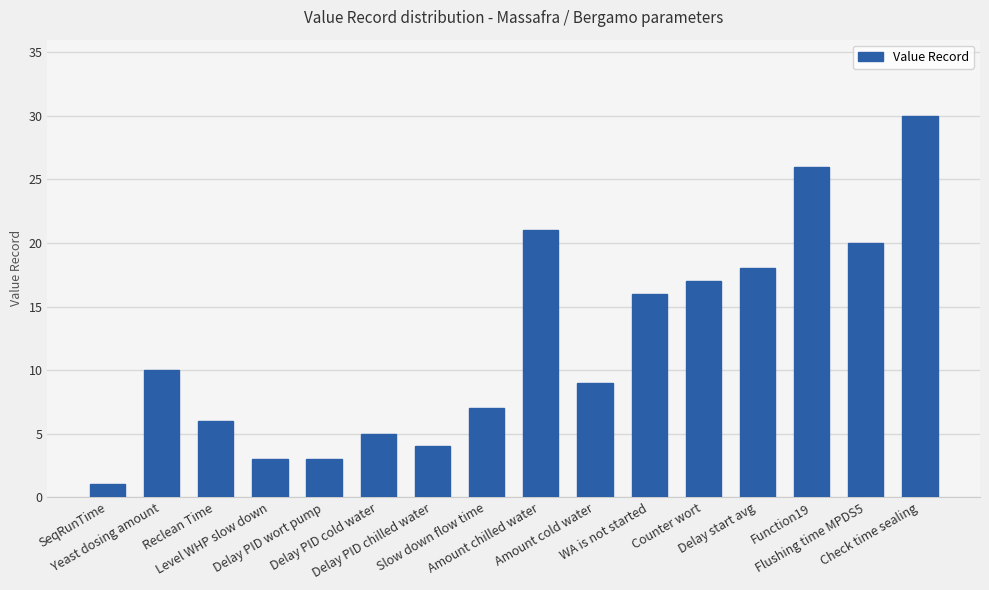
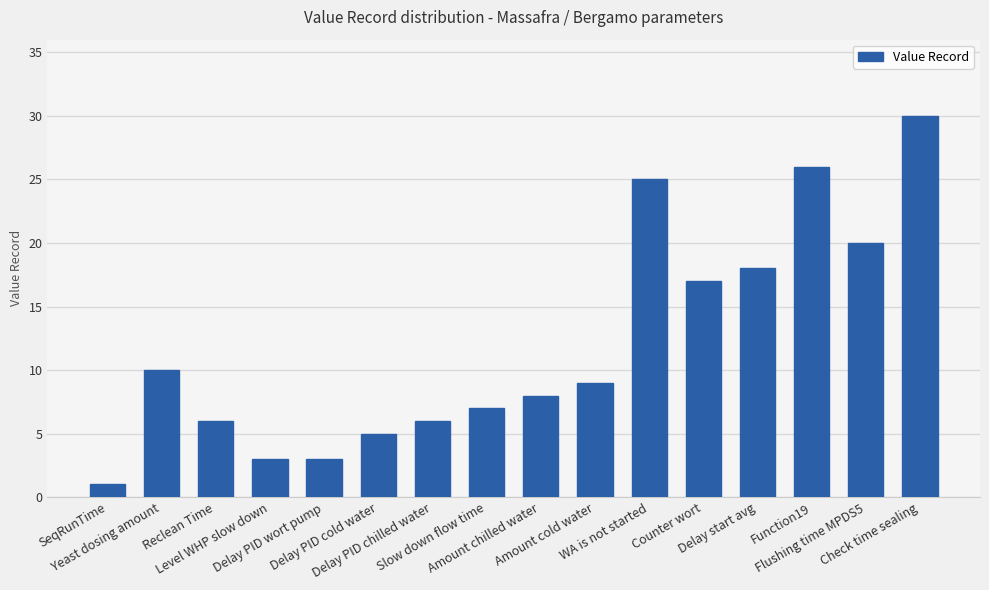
  {
    "SeqRunTime": 1,
    "Yeast dosing amount": 10,
    "Reclean Time": 6,
    "Level WHP slow down": 3,
    "Delay PID wort pump": 3,
    "Delay PID cold water": 5,
-   "Delay PID chilled water": 4,
+   "Delay PID chilled water": 6,
    "Slow down flow time": 7,
-   "Amount chilled water": 21,
+   "Amount chilled water": 8,
    "Amount cold water": 9,
-   "WA is not started": 16,
+   "WA is not started": 25,
    "Counter wort": 17,
    "Delay start avg": 18,
    "Function19": 26,
    "Flushing time MPDS5": 20,
    "Check time sealing": 30
  }
